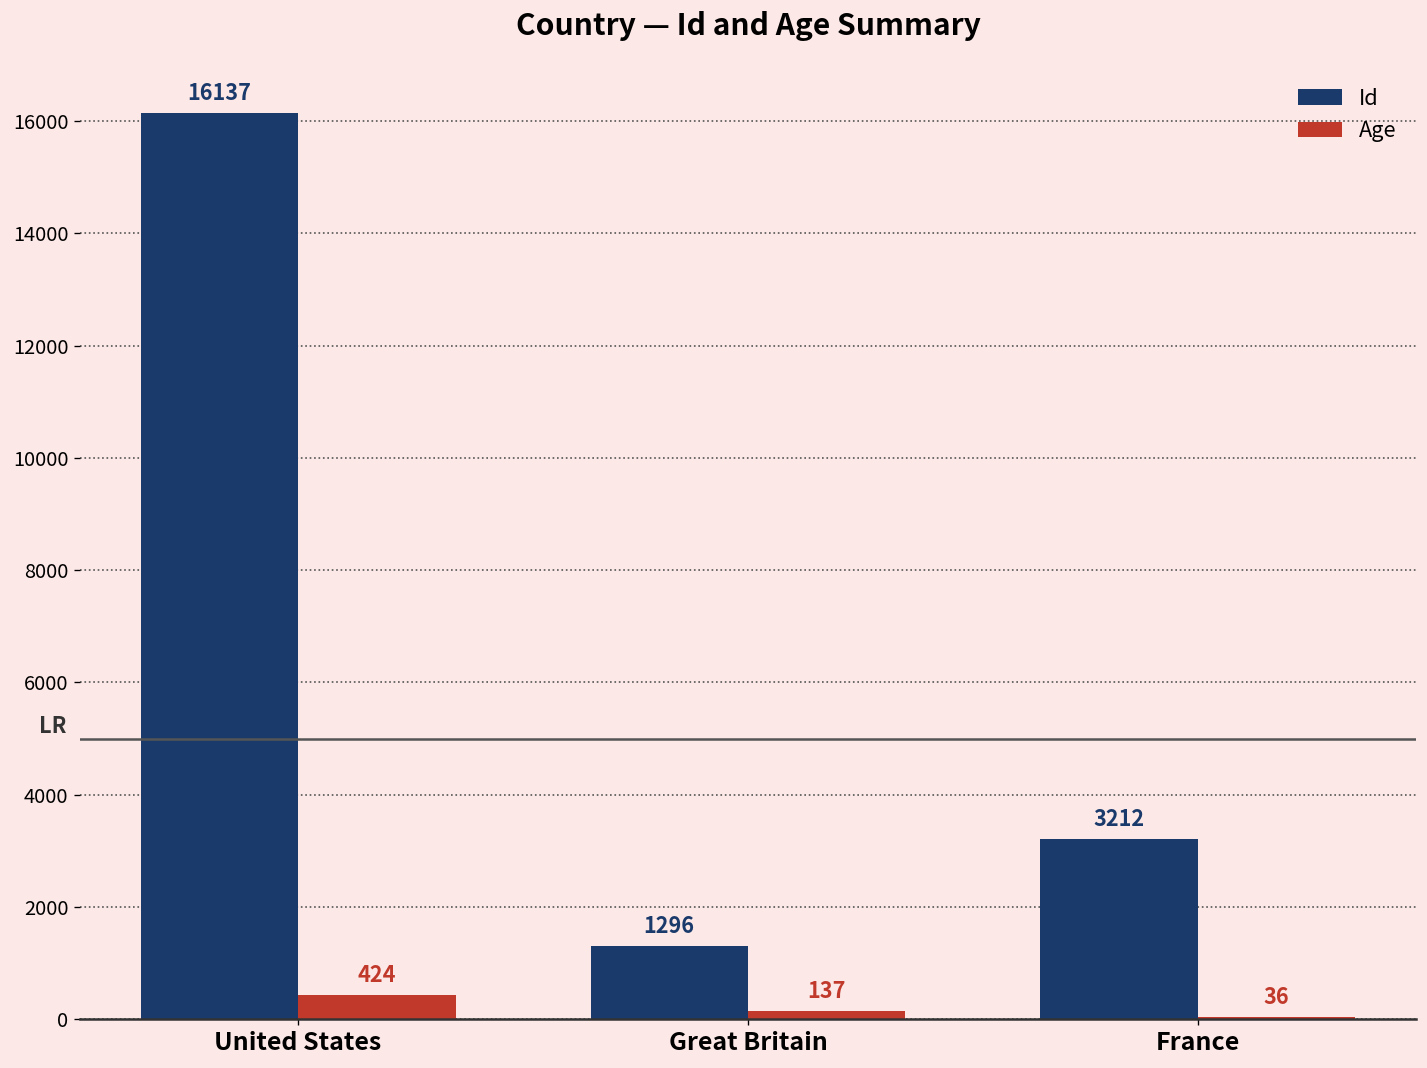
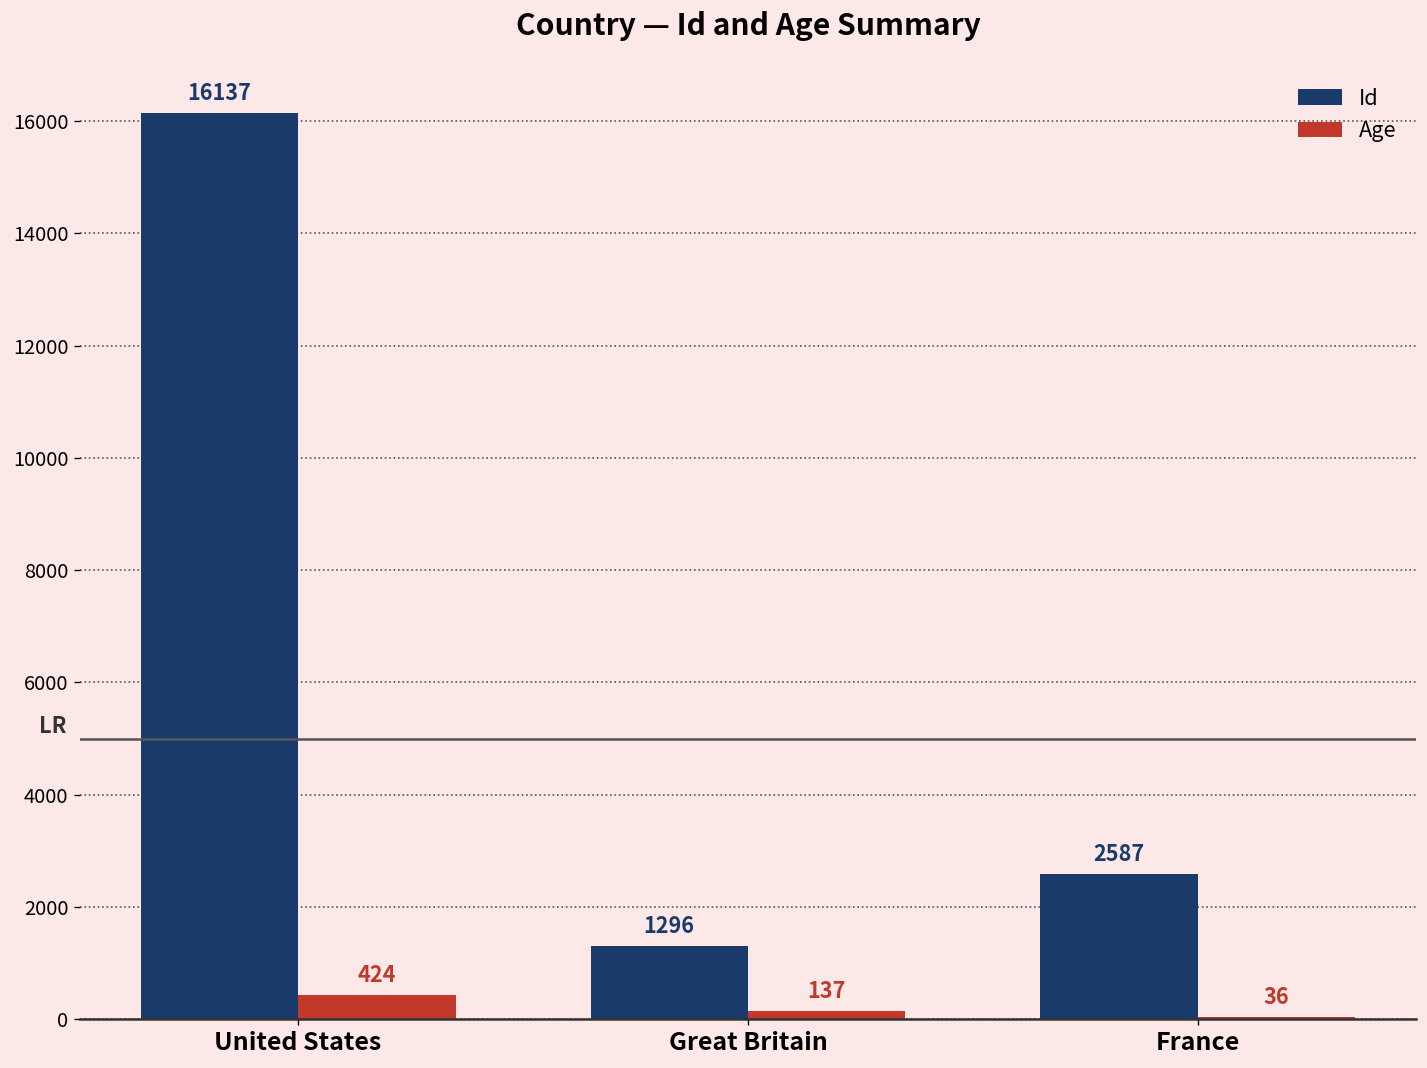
  {
    "Id": {
      "United States": 16137,
      "Great Britain": 1296,
-     "France": 3212
+     "France": 2587
    },
    "Age": {
      "United States": 424,
      "Great Britain": 137,
      "France": 36
    }
  }
